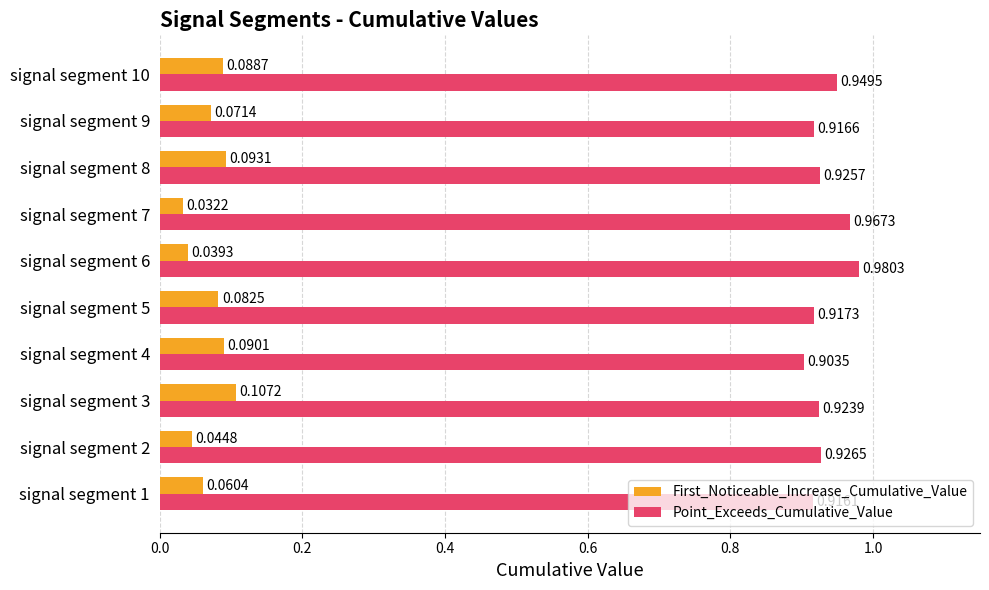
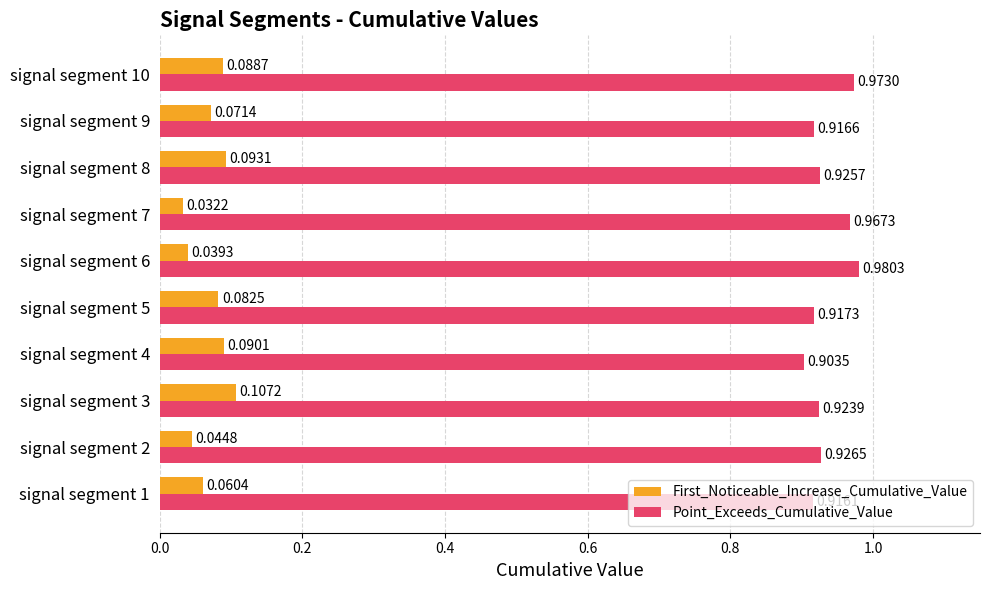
  {
    "First_Noticeable_Increase_Cumulative_Value": {
      "signal segment 10": 0.0887,
      "signal segment 9": 0.0714,
      "signal segment 8": 0.0931,
      "signal segment 7": 0.0322,
      "signal segment 6": 0.0393,
      "signal segment 5": 0.0825,
      "signal segment 4": 0.0901,
      "signal segment 3": 0.1072,
      "signal segment 2": 0.0448,
      "signal segment 1": 0.0604
    },
    "Point_Exceeds_Cumulative_Value": {
-     "signal segment 10": 0.9495,
+     "signal segment 10": 0.9730,
      "signal segment 9": 0.9166,
      "signal segment 8": 0.9257,
      "signal segment 7": 0.9673,
      "signal segment 6": 0.9803,
      "signal segment 5": 0.9173,
      "signal segment 4": 0.9035,
      "signal segment 3": 0.9239,
      "signal segment 2": 0.9265
    }
  }
